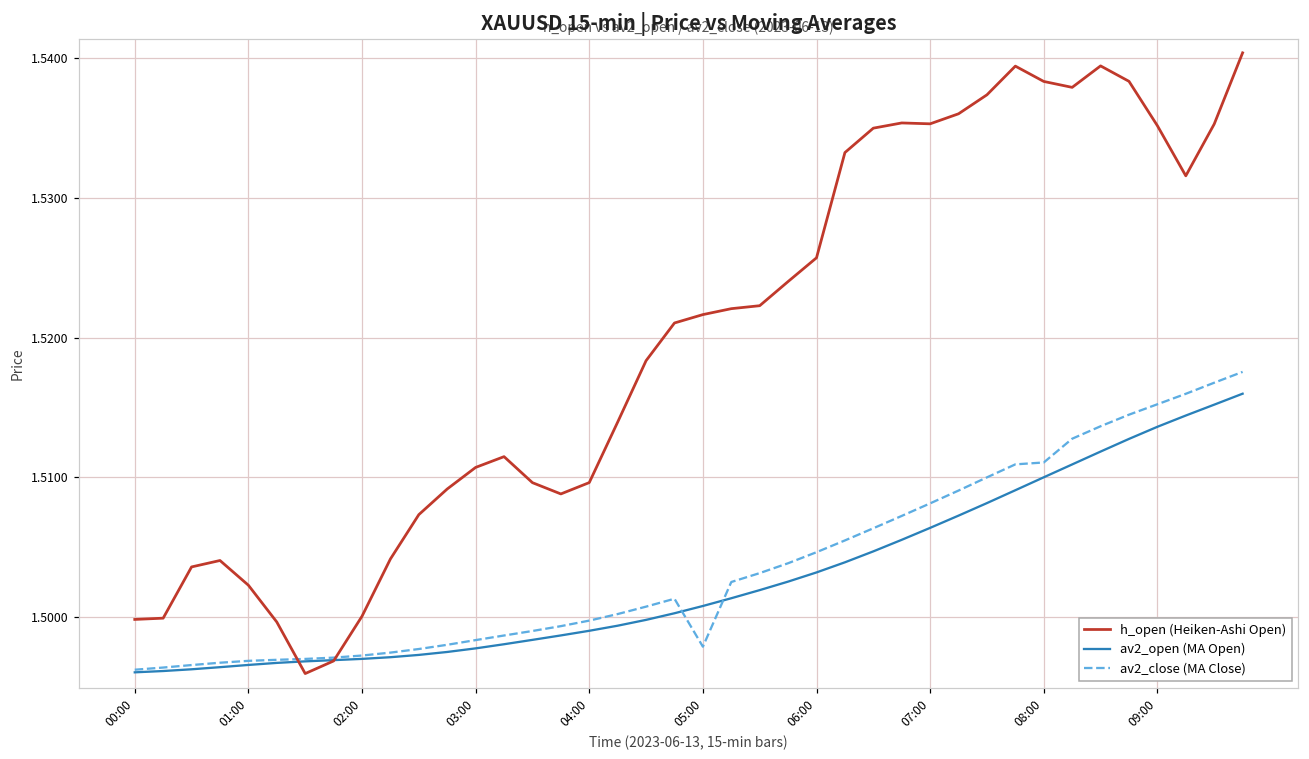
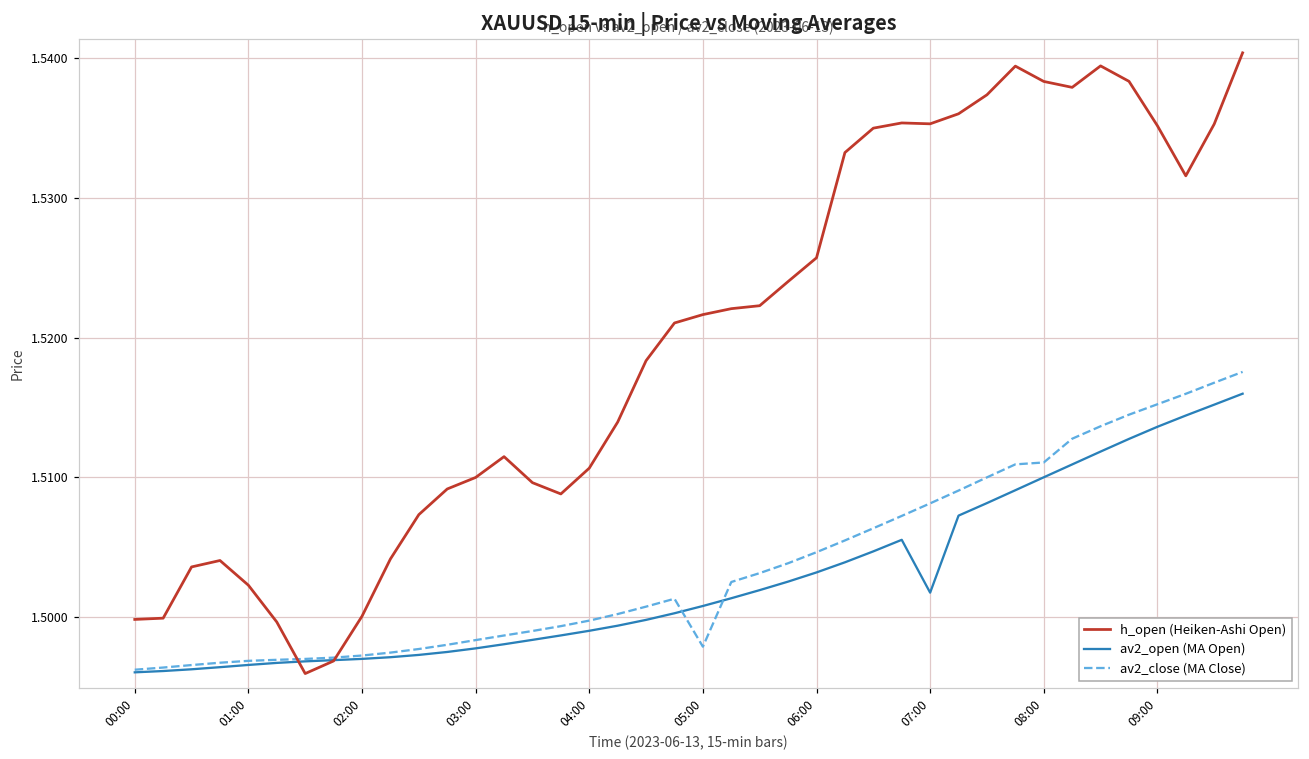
  {
    "h_open (Heiken-Ashi Open)": {
      "00:00": 1.4998,
      "01:00": 1.5023,
      "02:00": 1.5000,
-     "03:00": 1.5107,
-     "04:00": 1.5096,
+     "03:00": 1.5100,
+     "04:00": 1.5107,
      "05:00": 1.5217,
      "06:00": 1.5257,
      "07:00": 1.5353,
      "08:00": 1.5383,
      "09:00": 1.5352
    },
    "av2_open (MA Open)": {
      "01:00": 1.4966,
      "02:00": 1.4970,
      "03:00": 1.4977,
      "04:00": 1.4990,
      "05:00": 1.5008,
      "06:00": 1.5032,
-     "07:00": 1.5064,
+     "07:00": 1.5017,
      "08:00": 1.5100,
      "09:00": 1.5136
    },
    "av2_close (MA Close)": {
      "01:00": 1.4969,
      "02:00": 1.4972,
      "03:00": 1.4983,
      "04:00": 1.4997,
      "05:00": 1.4979,
      "06:00": 1.5046,
      "07:00": 1.5081,
      "08:00": 1.5111,
      "09:00": 1.5152
    }
  }
